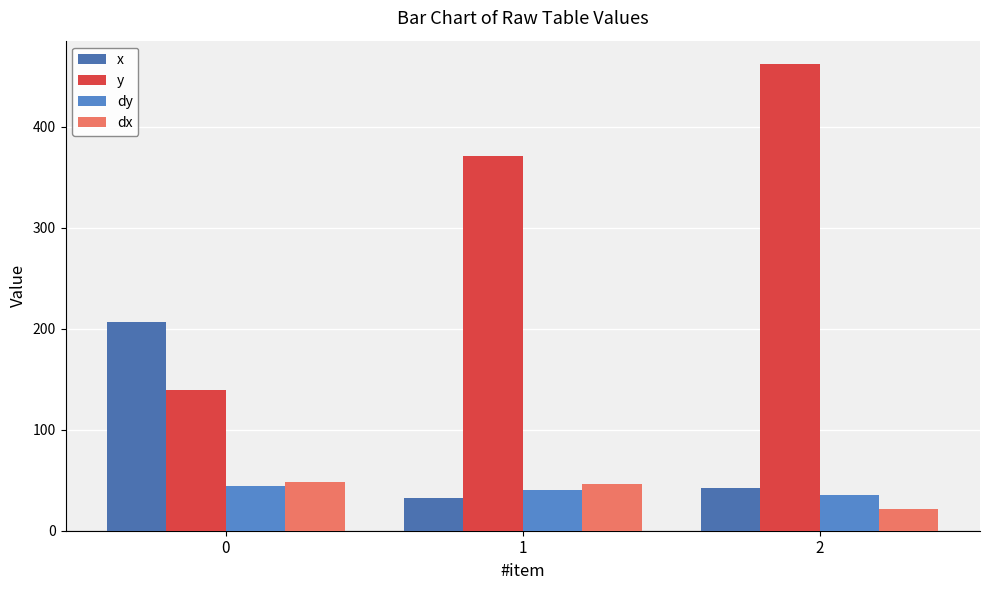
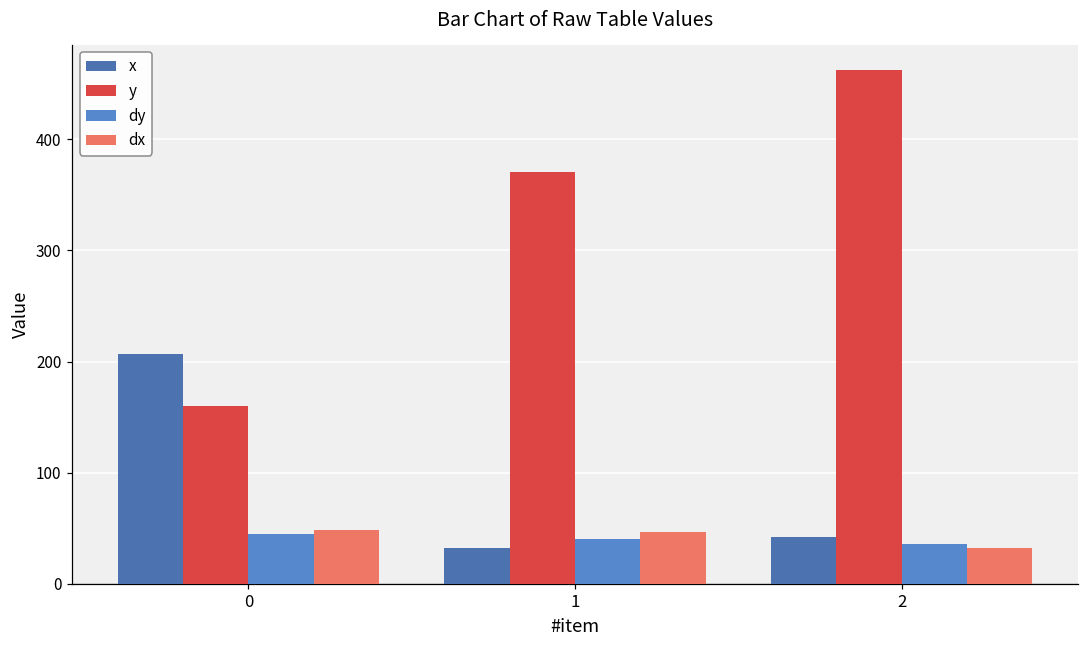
  {
    "y": {
-     "0": 140,
+     "0": 160,
      "1": 371,
      "2": 462
    },
    "dx": {
      "0": 49,
      "1": 47,
-     "2": 21
+     "2": 32
    }
  }
